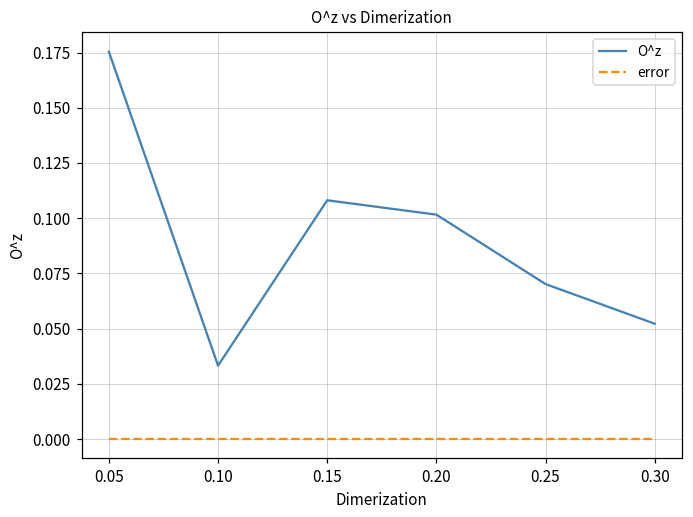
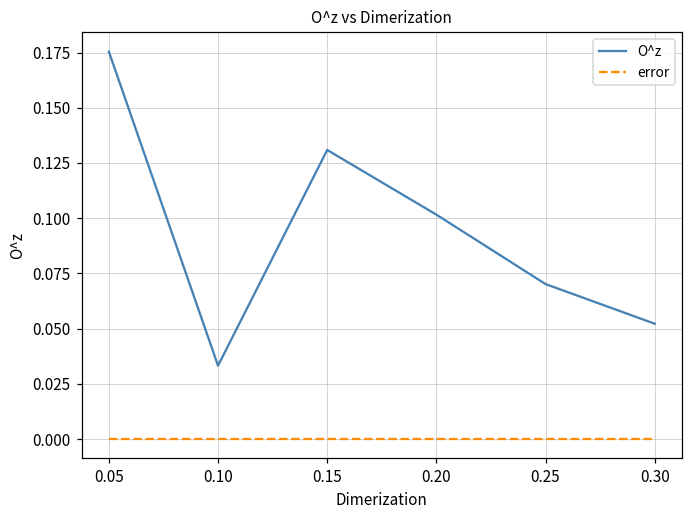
  {
    "O^z": {
      "0.05": 0.175,
      "0.10": 0.033,
-     "0.15": 0.108,
+     "0.15": 0.131,
      "0.20": 0.102,
      "0.25": 0.070,
      "0.30": 0.052
    },
    "error": {
      "0.05": 0.000,
      "0.10": 0.000,
      "0.15": 0.000,
      "0.20": 0.000,
      "0.25": 0.000,
      "0.30": 0.000
    }
  }
